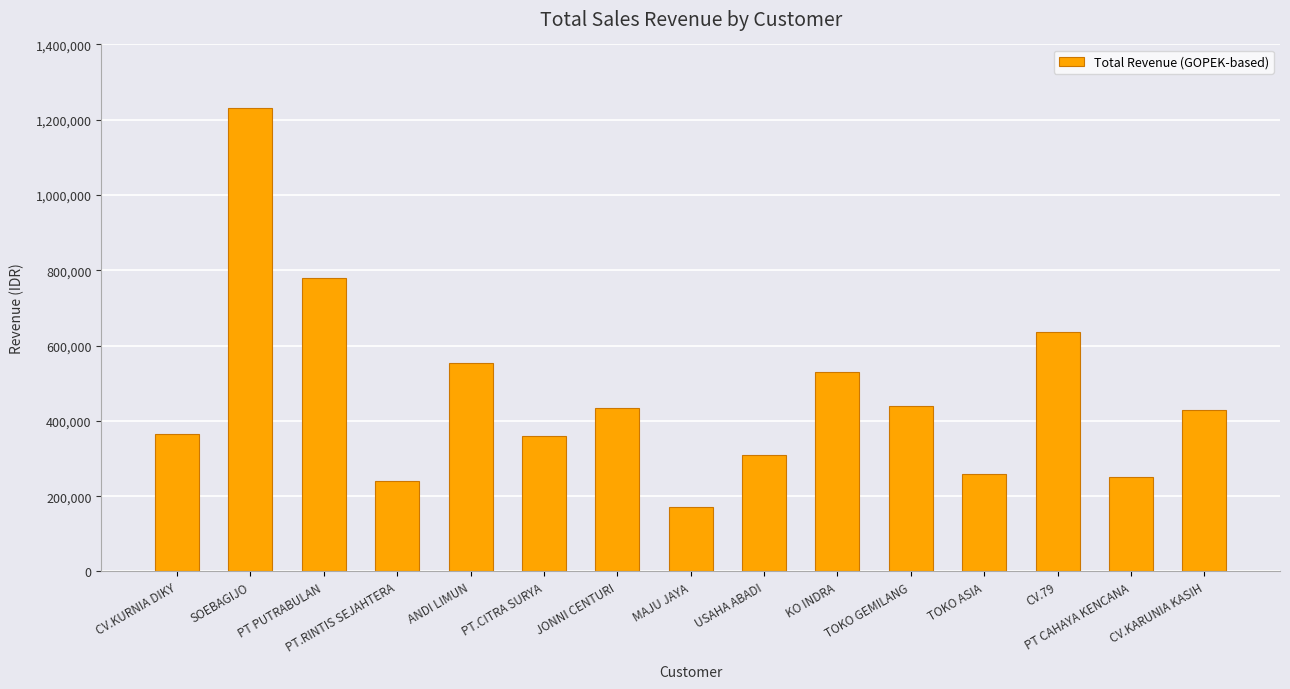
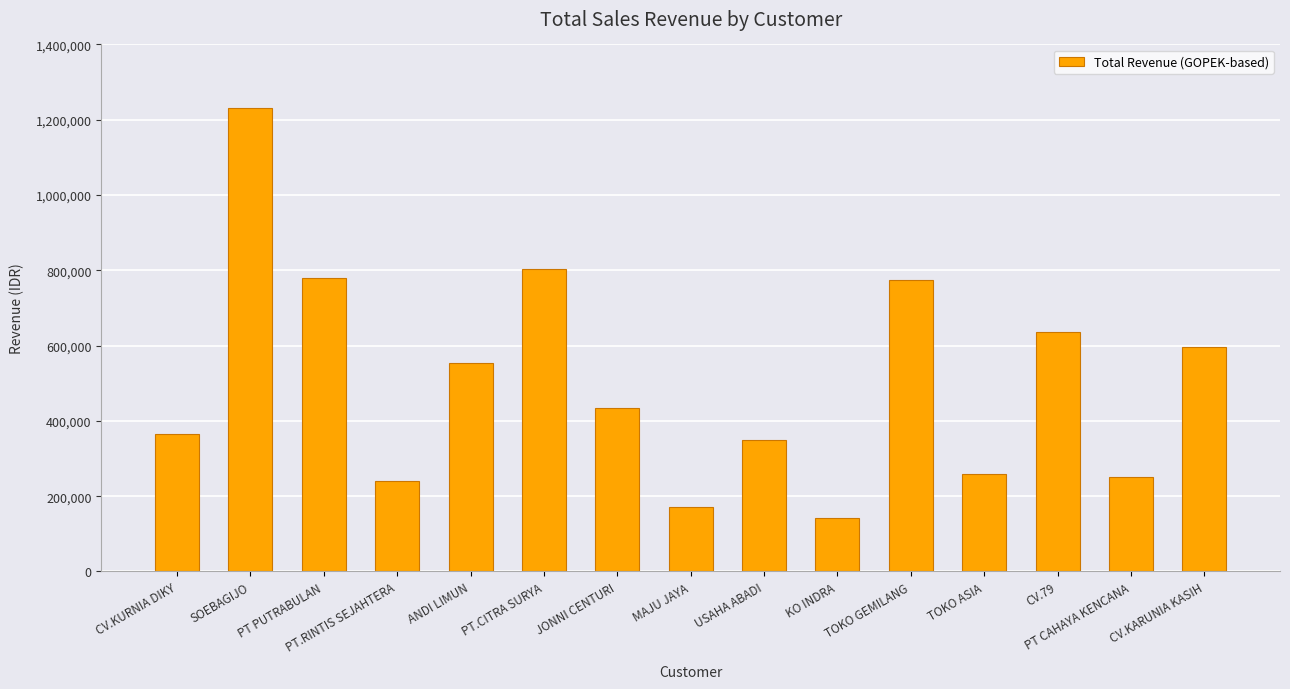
  {
    "CV.KURNIA DIKY": "370,000",
    "SOEBAGIJO": "1,230,000",
    "PT PUTRABULAN": "780,000",
    "PT.RINTIS SEJAHTERA": "240,000",
    "ANDI LIMUN": "550,000",
-   "PT.CITRA SURYA": "360,000",
+   "PT.CITRA SURYA": "800,000",
    "JONNI CENTURI": "430,000",
    "MAJU JAYA": "170,000",
-   "USAHA ABADI": "310,000",
-   "KO INDRA": "530,000",
-   "TOKO GEMILANG": "440,000",
+   "USAHA ABADI": "350,000",
+   "KO INDRA": "140,000",
+   "TOKO GEMILANG": "770,000",
    "TOKO ASIA": "260,000",
    "CV.79": "640,000",
    "PT CAHAYA KENCANA": "250,000",
-   "CV.KARUNIA KASIH": "430,000"
+   "CV.KARUNIA KASIH": "600,000"
  }
